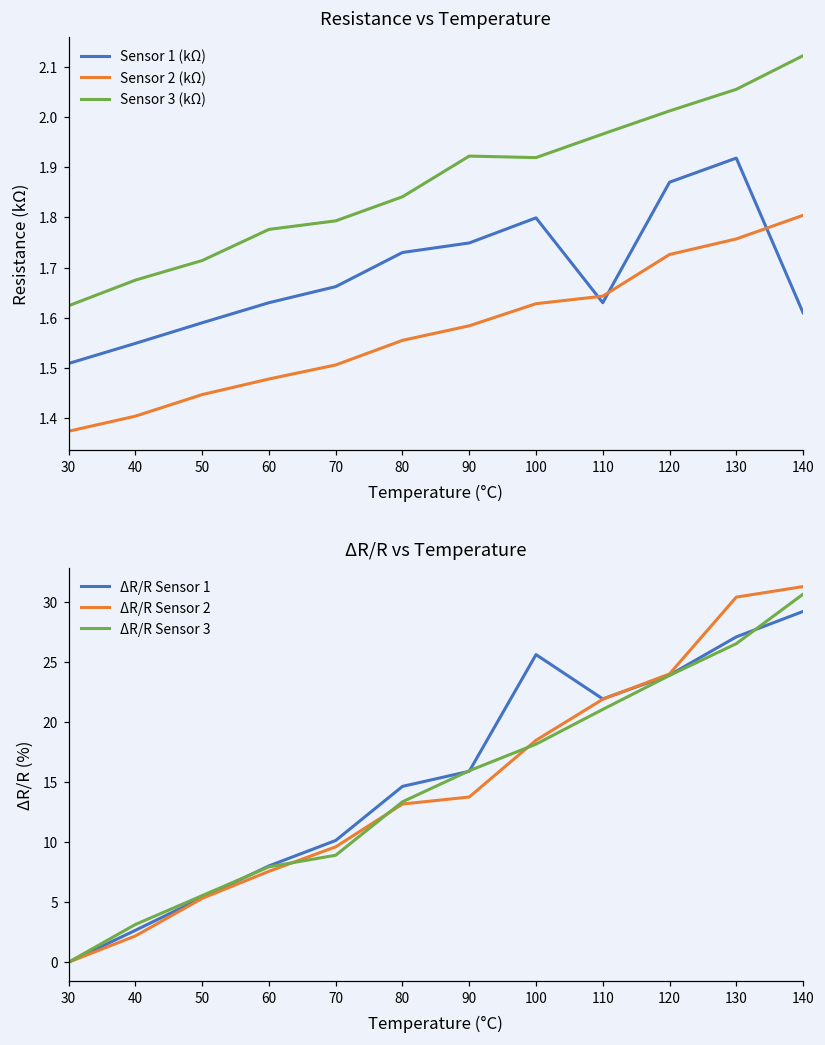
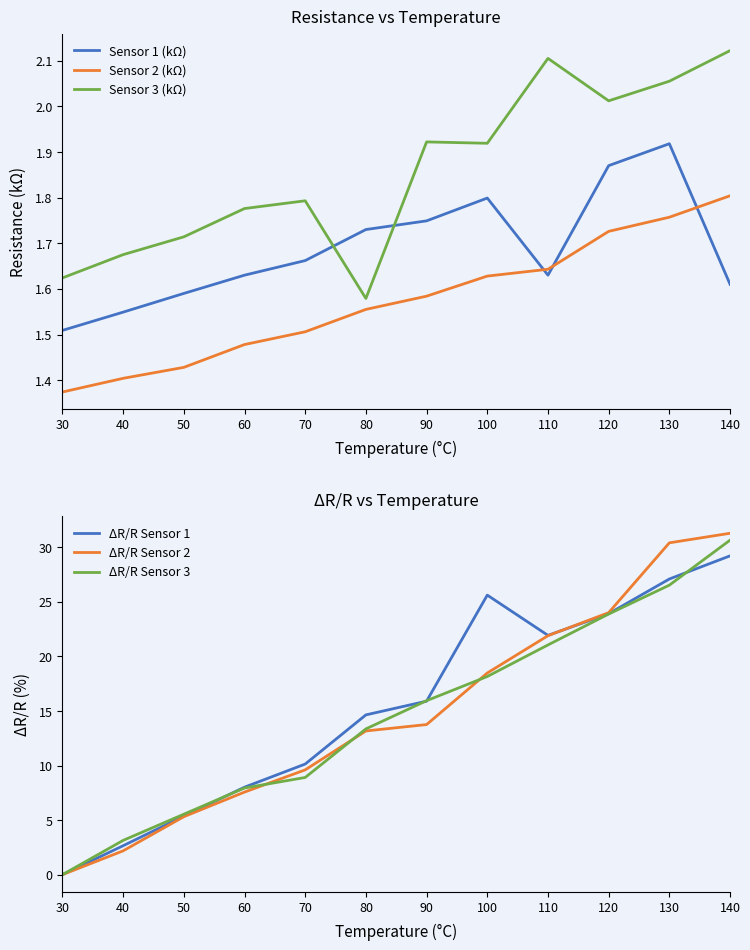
  {
    "Resistance vs Temperature": {
      "Sensor 1 (kΩ)": {
        "30": 1.51,
        "40": 1.55,
        "50": 1.59,
        "60": 1.63,
        "70": 1.66,
        "80": 1.73,
        "90": 1.75,
        "100": 1.80,
        "110": 1.63,
        "120": 1.87,
        "130": 1.92,
        "140": 1.61
      },
      "Sensor 2 (kΩ)": {
        "30": 1.37,
        "40": 1.40,
-       "50": 1.45,
+       "50": 1.43,
        "60": 1.48,
        "70": 1.51,
        "80": 1.56,
        "90": 1.58,
        "100": 1.63,
        "110": 1.64,
        "120": 1.73,
        "130": 1.76,
        "140": 1.80
      },
      "Sensor 3 (kΩ)": {
        "30": 1.62,
        "40": 1.68,
        "50": 1.71,
        "60": 1.78,
        "70": 1.79,
-       "80": 1.84,
+       "80": 1.58,
        "90": 1.92,
        "100": 1.92,
-       "110": 1.97,
+       "110": 2.11,
        "120": 2.01,
        "130": 2.06,
        "140": 2.12
      }
    },
    "ΔR/R vs Temperature": {
      "ΔR/R Sensor 1": {
        "40": 2.7,
        "70": 10.1,
        "80": 14.6,
        "100": 25.6,
        "130": 27.1,
        "140": 29.2
      },
      "ΔR/R Sensor 2": {
        "40": 2.2,
        "60": 7.6,
        "70": 9.6,
        "90": 13.8,
        "100": 18.5,
        "130": 30.4,
        "140": 31.3
      },
      "ΔR/R Sensor 3": {
        "40": 3.1,
        "70": 8.9,
        "100": 18.2,
        "110": 21.1,
        "130": 26.5,
        "140": 30.7
      }
    }
  }
